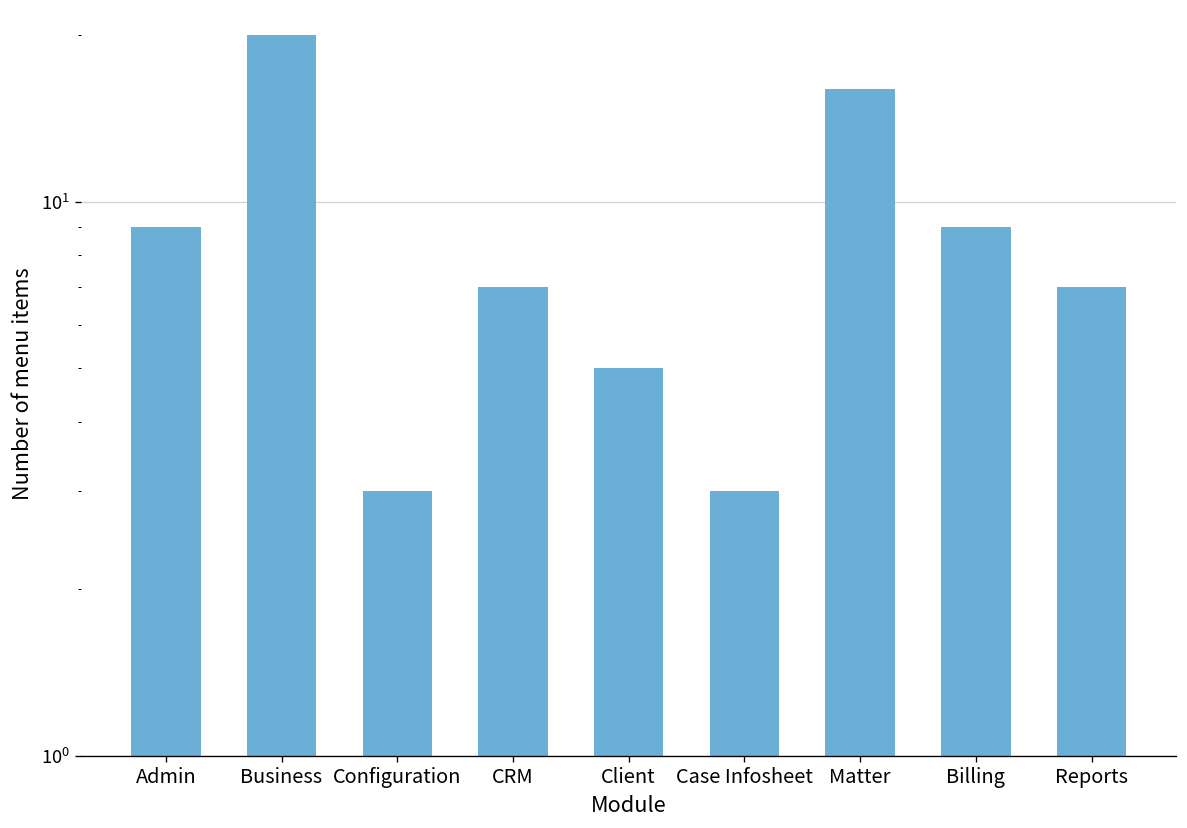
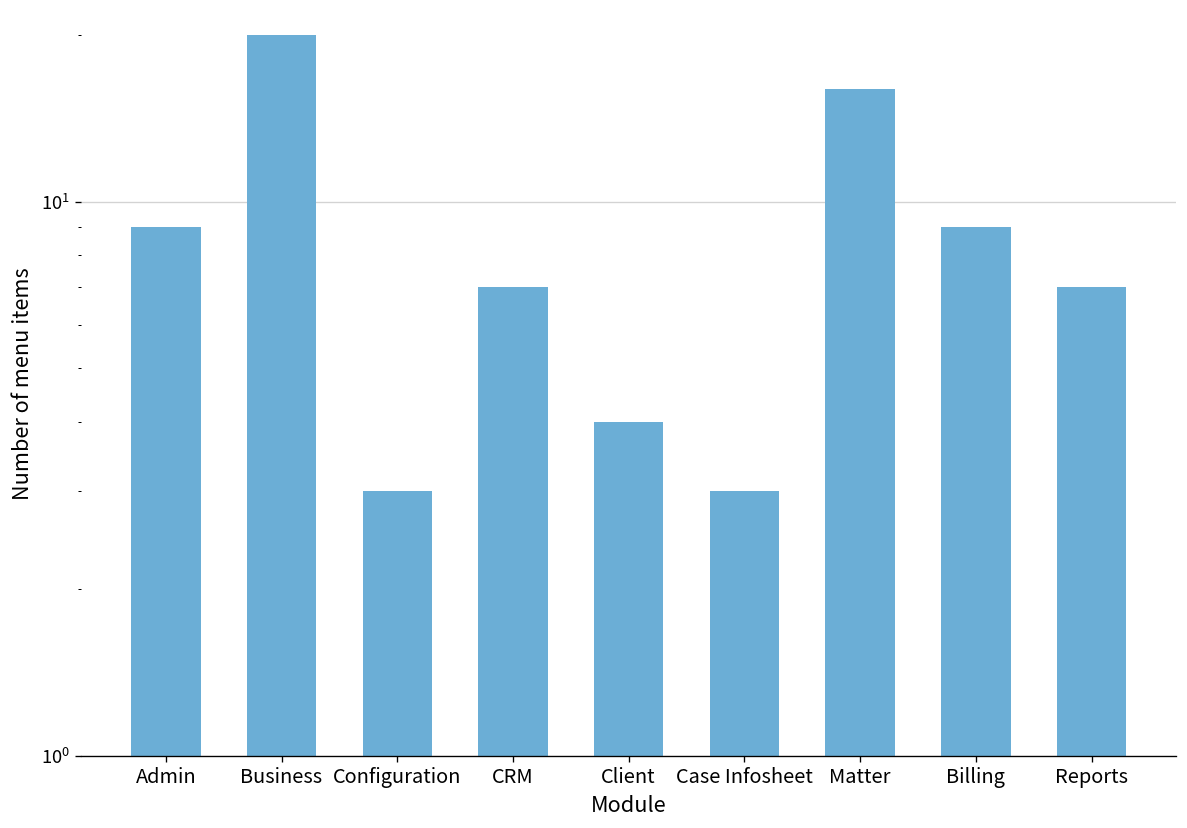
  {
    "Admin": 9,
    "Business": 20,
    "Configuration": 3,
    "CRM": 7,
-   "Client": 5,
+   "Client": 4,
    "Case Infosheet": 3,
    "Matter": 16,
    "Billing": 9,
    "Reports": 7
  }
